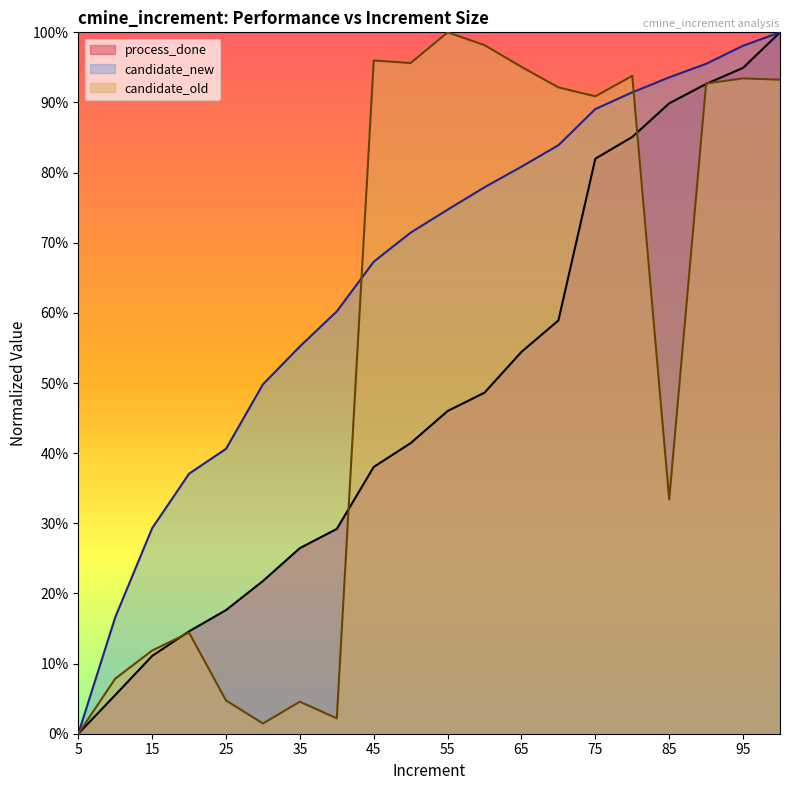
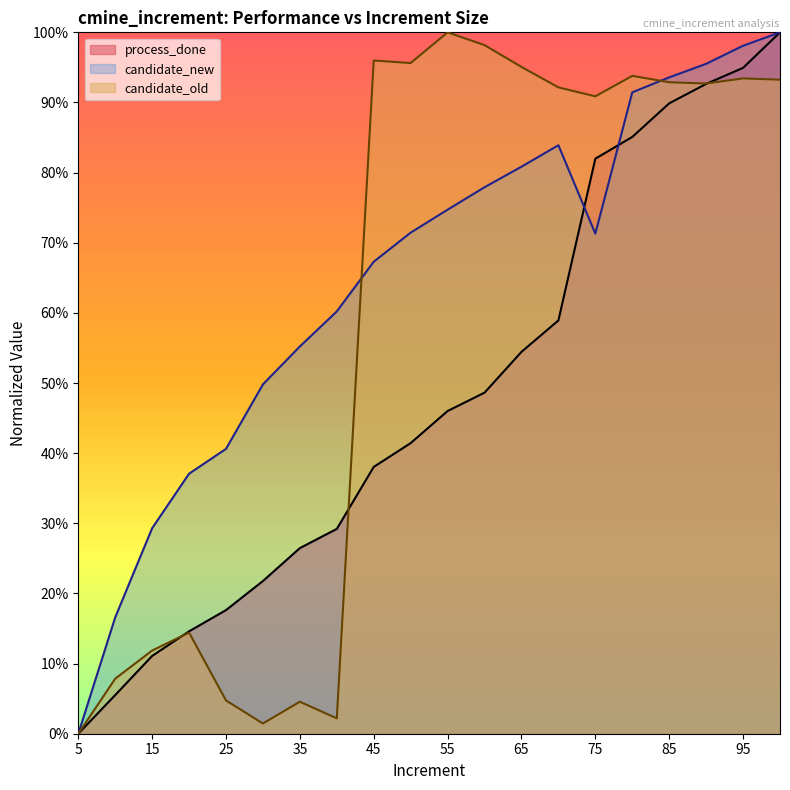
  {
    "process_done": {
      "15": "11%",
      "25": "18%",
      "35": "26%",
      "45": "38%",
      "55": "46%",
      "65": "54%",
      "75": "82%",
      "85": "90%",
      "95": "95%"
    },
    "candidate_new": {
      "15": "29%",
      "25": "41%",
      "35": "55%",
      "45": "67%",
      "55": "75%",
      "65": "81%",
-     "75": "89%",
+     "75": "71%",
      "85": "94%",
      "95": "98%"
    },
    "candidate_old": {
      "15": "12%",
      "25": "5%",
      "35": "5%",
      "45": "96%",
      "55": "100%",
      "65": "95%",
      "75": "91%",
-     "85": "33%",
+     "85": "93%",
      "95": "93%"
    }
  }
